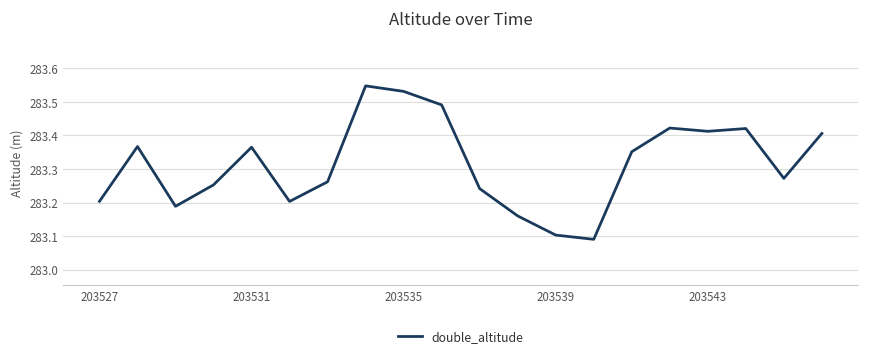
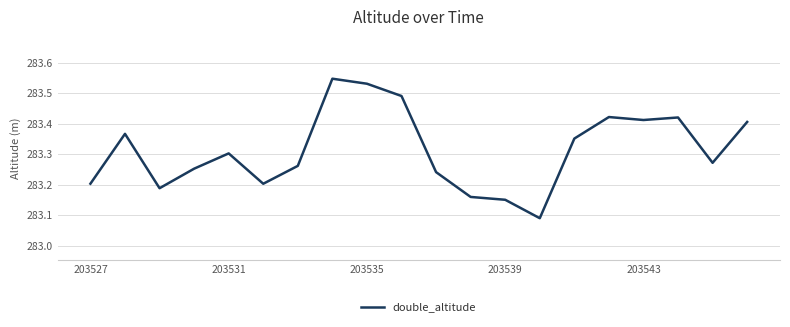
  {
    "203527": 283.20,
-   "203531": 283.36,
+   "203531": 283.30,
    "203535": 283.53,
-   "203539": 283.10,
+   "203539": 283.15,
    "203543": 283.41
  }
